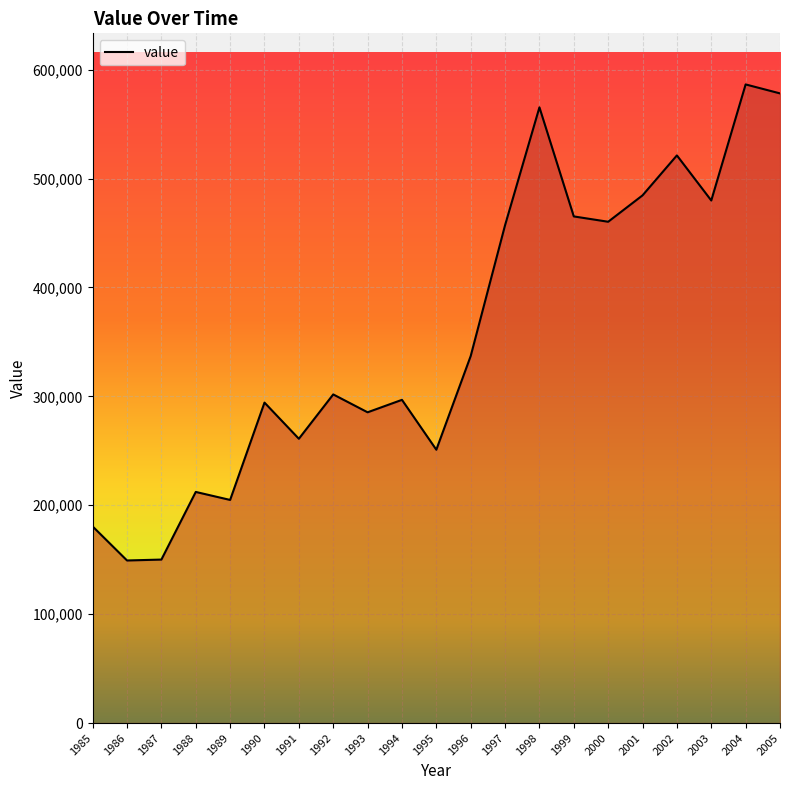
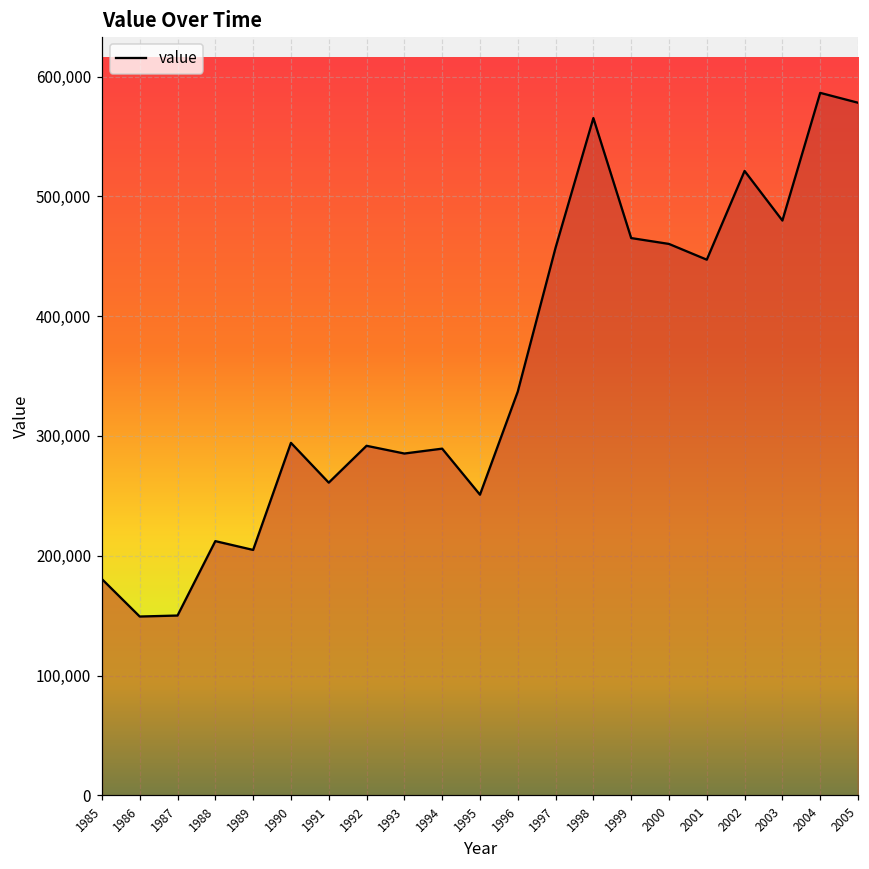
  {
    "1985": "181,000",
    "1986": "149,000",
    "1987": "150,000",
    "1988": "212,000",
    "1989": "205,000",
    "1990": "294,000",
    "1991": "261,000",
-   "1992": "302,000",
+   "1992": "292,000",
    "1993": "285,000",
-   "1994": "297,000",
+   "1994": "289,000",
    "1995": "251,000",
    "1996": "337,000",
    "1997": "457,000",
    "1998": "565,000",
    "1999": "465,000",
    "2000": "460,000",
-   "2001": "485,000",
+   "2001": "447,000",
    "2002": "521,000",
    "2003": "480,000",
    "2004": "586,000",
    "2005": "578,000"
  }
